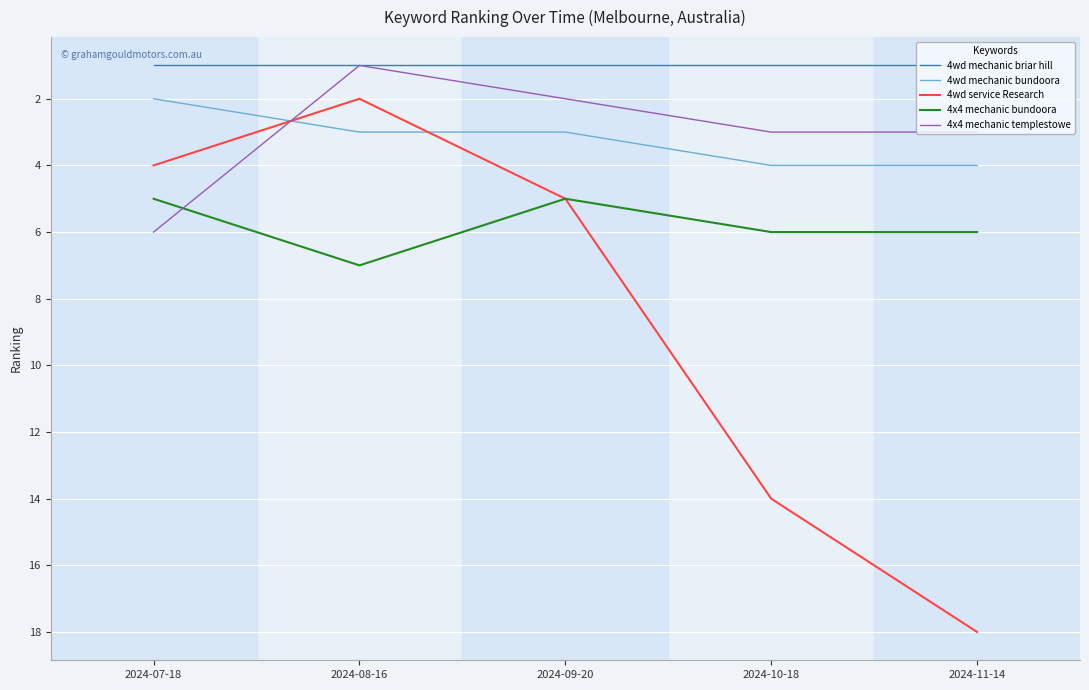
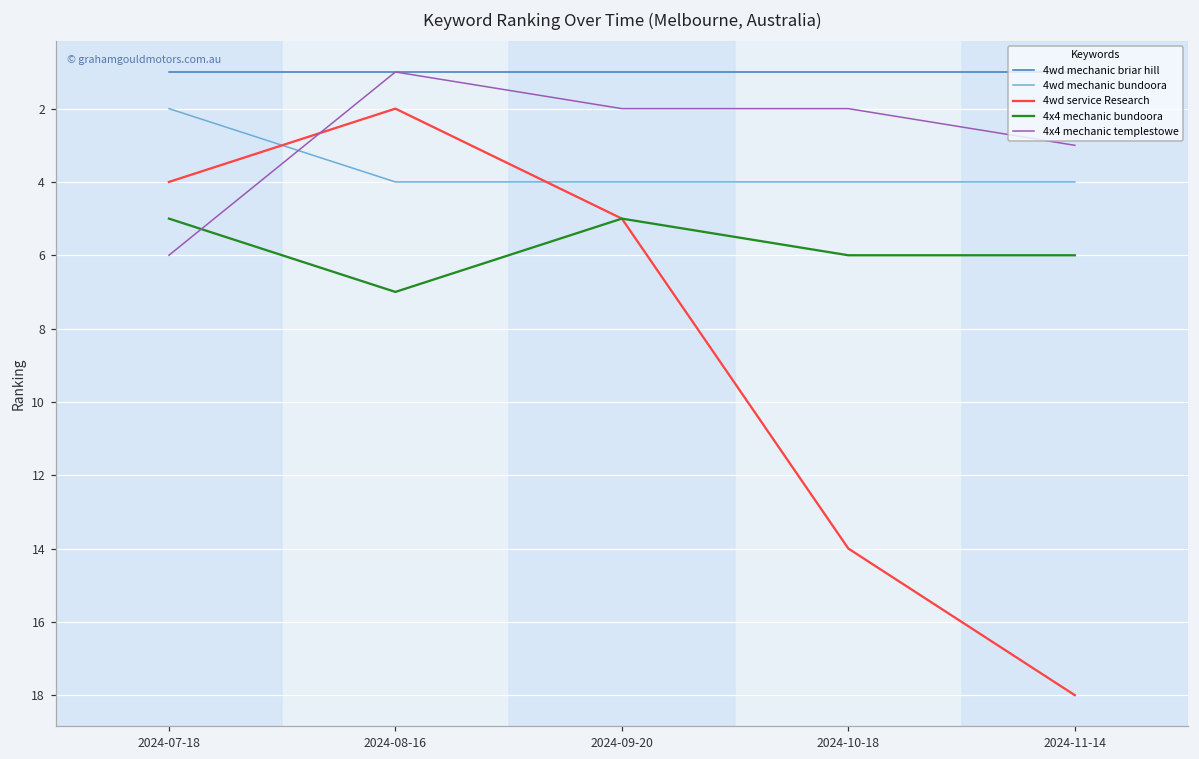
  {
    "4wd mechanic briar hill": {
      "2024-07-18": 1,
      "2024-09-20": 1,
      "2024-10-18": 1
    },
    "4wd mechanic bundoora": {
      "2024-07-18": 2,
-     "2024-08-16": 3,
-     "2024-09-20": 3,
+     "2024-08-16": 4,
+     "2024-09-20": 4,
      "2024-10-18": 4,
      "2024-11-14": 4
    },
    "4wd service Research": {
      "2024-07-18": 4,
      "2024-08-16": 2,
      "2024-10-18": 14,
      "2024-11-14": 18
    },
    "4x4 mechanic bundoora": {
      "2024-07-18": 5,
      "2024-08-16": 7,
      "2024-10-18": 6,
      "2024-11-14": 6
    },
    "4x4 mechanic templestowe": {
      "2024-07-18": 6,
      "2024-09-20": 2,
-     "2024-10-18": 3
+     "2024-10-18": 2
    }
  }
